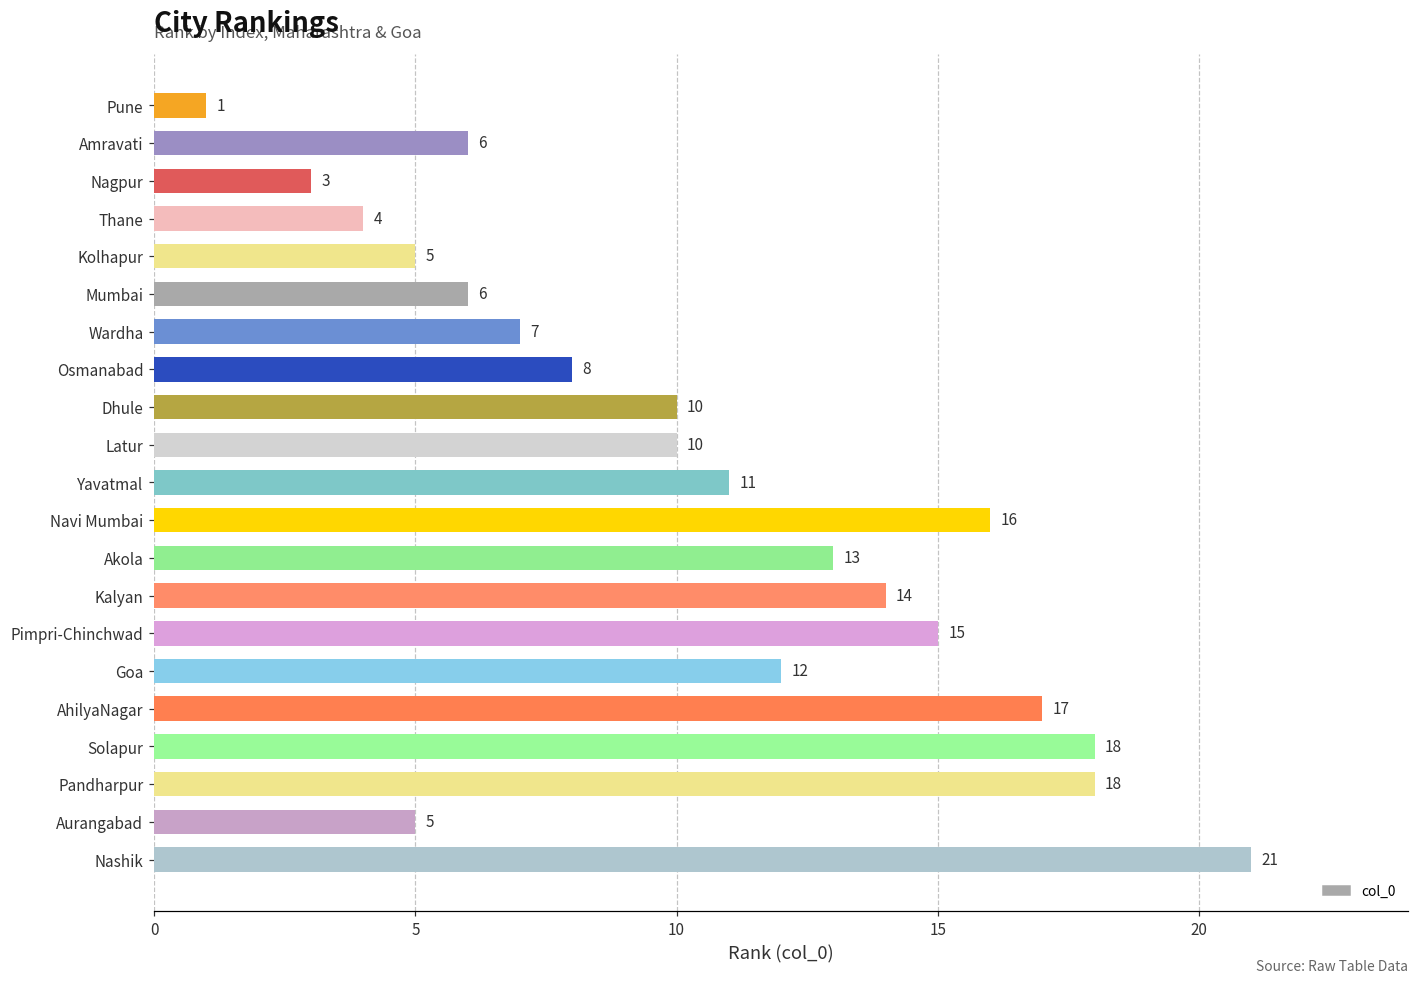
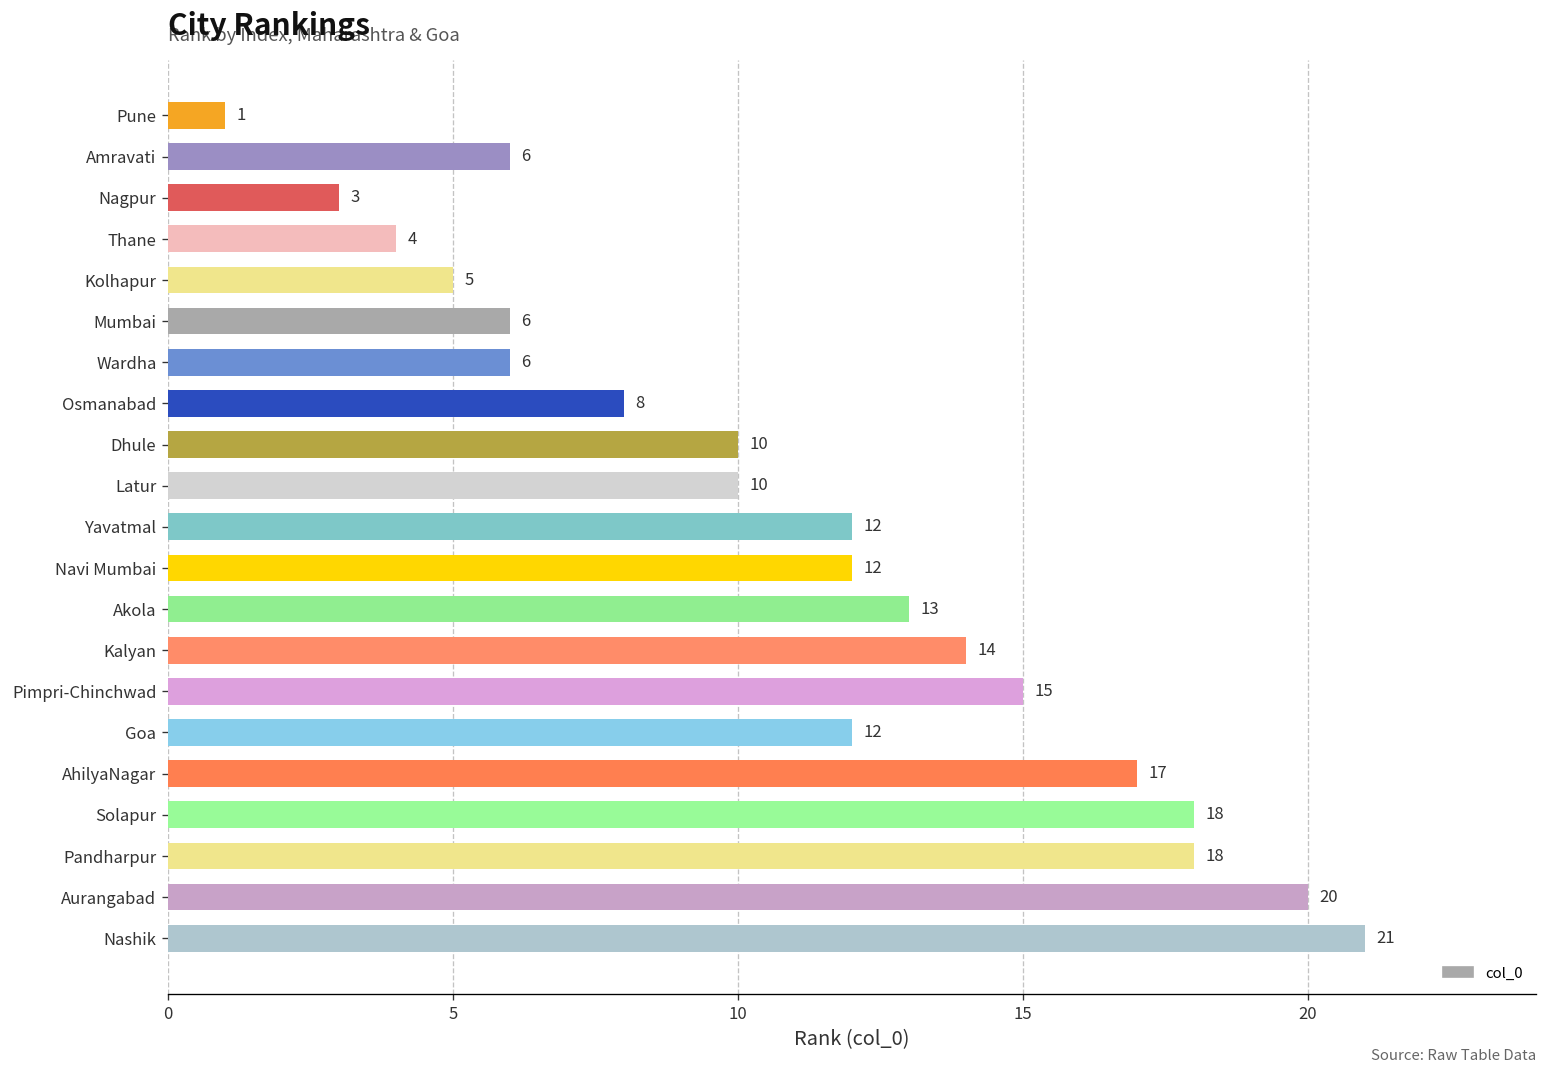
  {
    "Pune": 1,
    "Amravati": 6,
    "Nagpur": 3,
    "Thane": 4,
    "Kolhapur": 5,
    "Mumbai": 6,
-   "Wardha": 7,
+   "Wardha": 6,
    "Osmanabad": 8,
    "Dhule": 10,
    "Latur": 10,
-   "Yavatmal": 11,
-   "Navi Mumbai": 16,
+   "Yavatmal": 12,
+   "Navi Mumbai": 12,
    "Akola": 13,
    "Kalyan": 14,
    "Pimpri-Chinchwad": 15,
    "Goa": 12,
    "AhilyaNagar": 17,
    "Solapur": 18,
    "Pandharpur": 18,
-   "Aurangabad": 5,
+   "Aurangabad": 20,
    "Nashik": 21
  }
